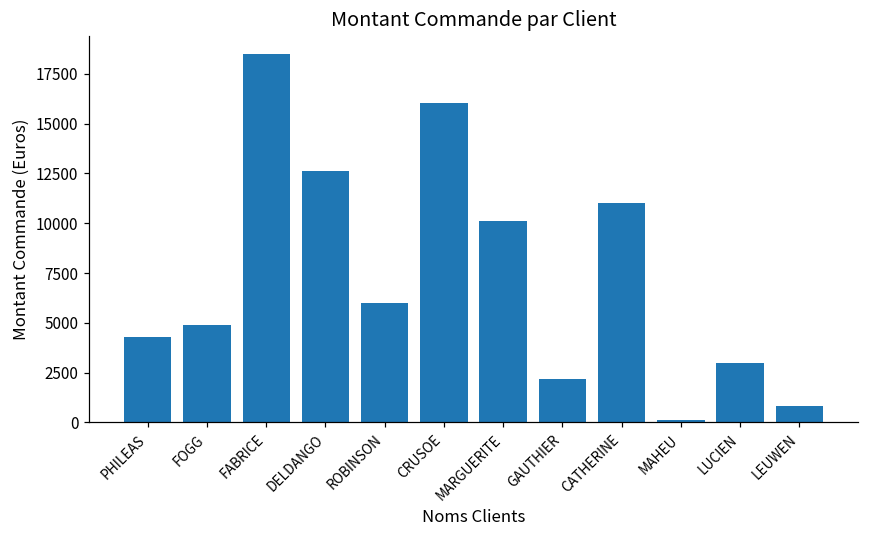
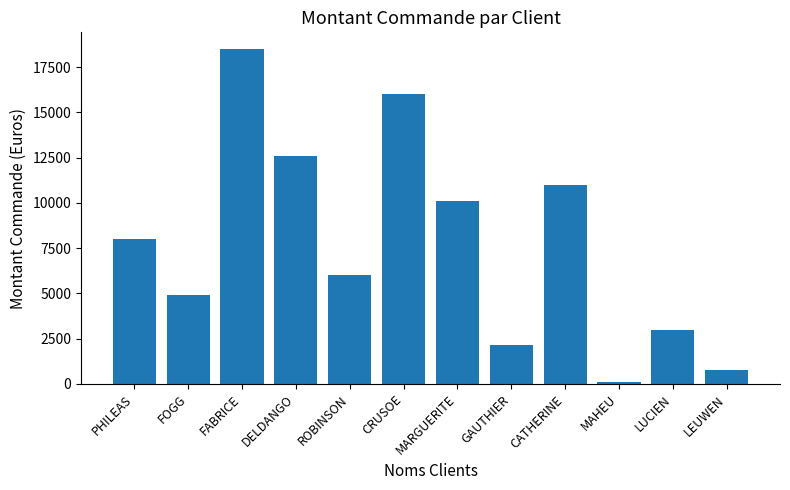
  {
-   "PHILEAS": 4300,
+   "PHILEAS": 8000,
    "FOGG": 4900,
    "FABRICE": 18500,
    "DELDANGO": 12600,
    "ROBINSON": 6000,
    "CRUSOE": 16000,
    "MARGUERITE": 10100,
    "GAUTHIER": 2200,
    "CATHERINE": 11000,
    "LUCIEN": 3000,
    "LEUWEN": 800
  }
